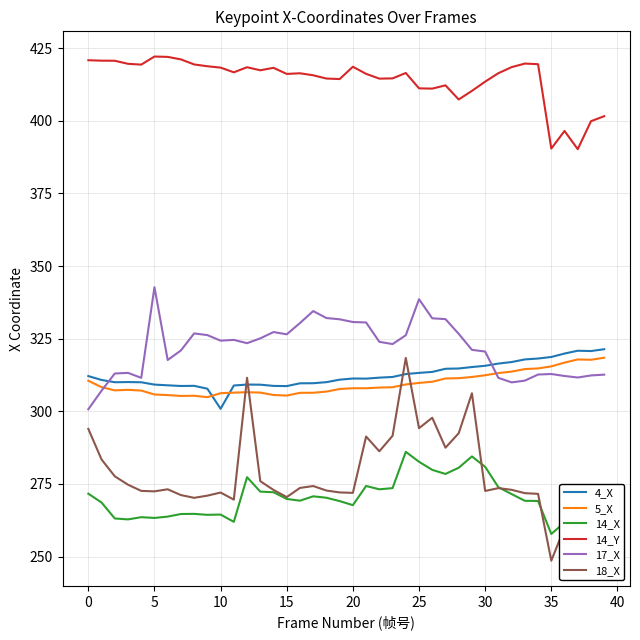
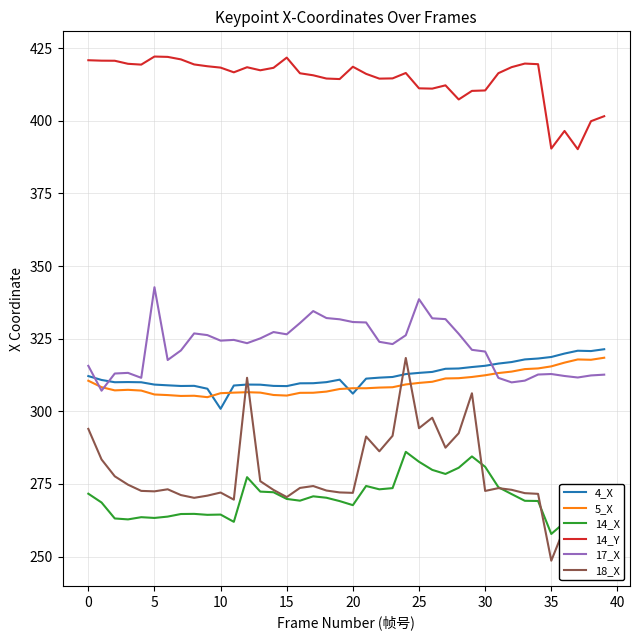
  {
    "4_X": {
      "0": 312,
      "5": 309,
      "10": 301,
      "15": 309,
-     "20": 311,
+     "20": 306,
      "25": 313,
      "30": 316,
      "35": 319
    },
    "5_X": {
      "0": 311,
      "5": 306,
      "10": 306,
      "15": 305,
      "20": 308,
      "25": 310,
      "30": 312,
      "35": 315
    },
    "14_X": {
      "0": 272,
      "5": 263,
      "10": 264,
      "20": 268,
      "25": 283,
      "30": 281,
      "35": 258
    },
    "14_Y": {
      "0": 421,
      "5": 422,
      "10": 418,
-     "15": 416,
+     "15": 422,
      "20": 419,
      "25": 411,
-     "30": 413,
+     "30": 410,
      "35": 390
    },
    "17_X": {
-     "0": 301,
+     "0": 316,
      "5": 343,
      "10": 324,
      "15": 327,
      "20": 331,
      "25": 339,
      "30": 321,
      "35": 313
    },
    "18_X": {
      "0": 294,
      "5": 272,
      "10": 272,
      "20": 272,
      "25": 294,
      "30": 273,
      "35": 249
    }
  }
